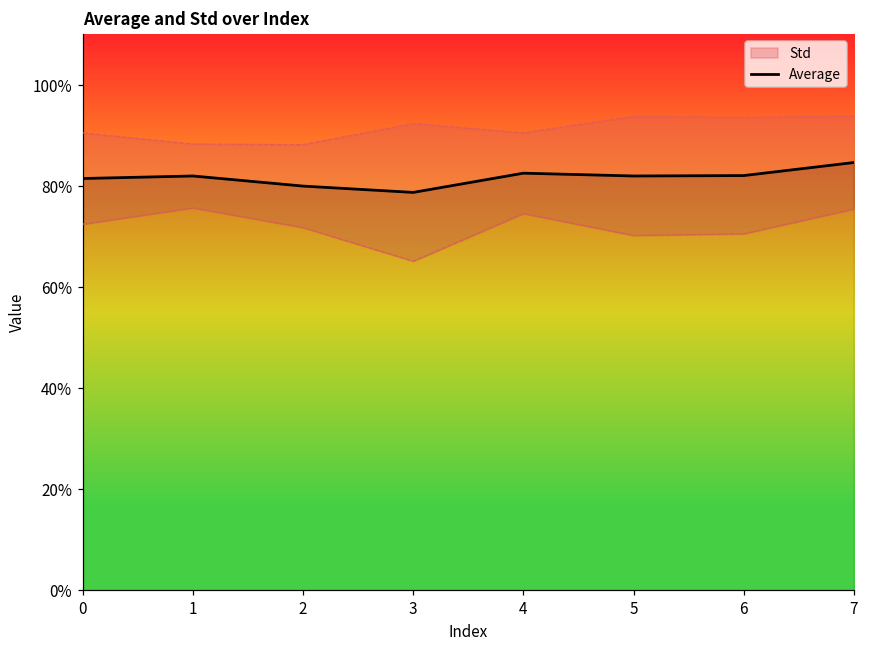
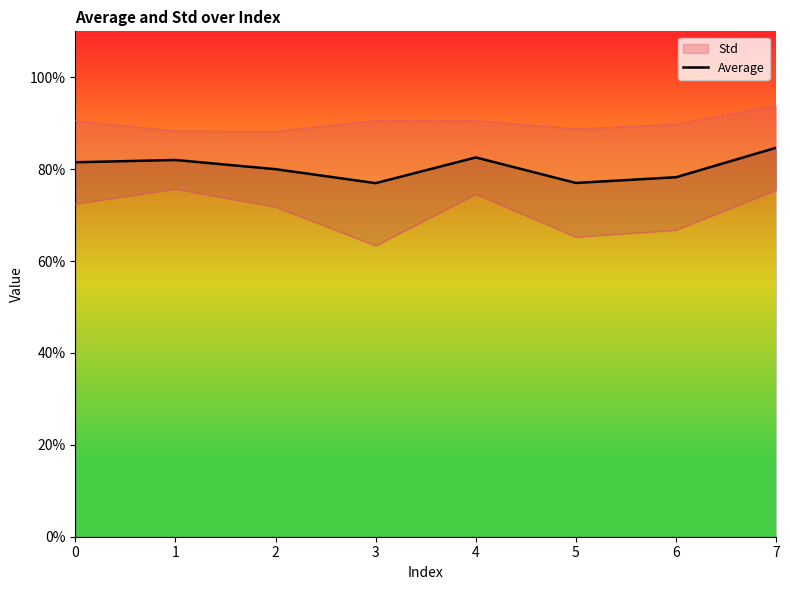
  {
    "Average": {
      "0": "82%",
      "1": "82%",
      "2": "80%",
-     "3": "79%",
+     "3": "77%",
      "4": "83%",
-     "5": "82%",
-     "6": "82%",
+     "5": "77%",
+     "6": "78%",
      "7": "85%"
    }
  }
